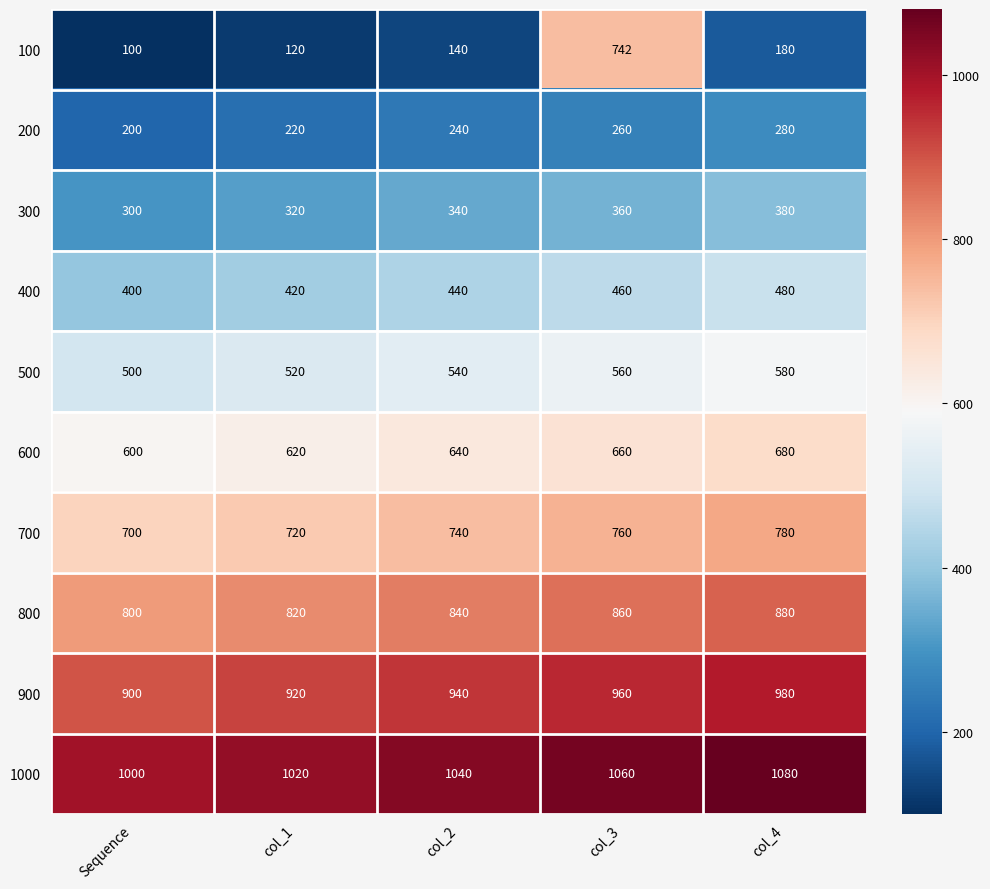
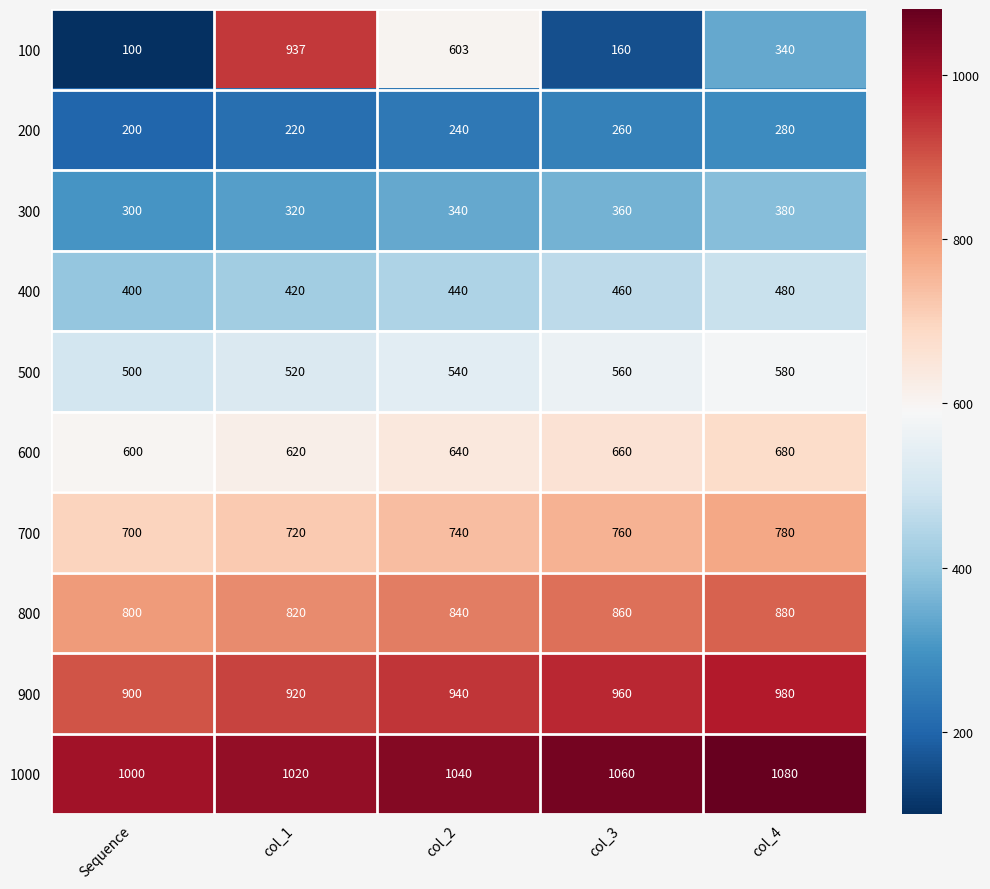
  {
    "100": {
      "Sequence": 100,
-     "col_1": 120,
-     "col_2": 140,
-     "col_3": 742,
-     "col_4": 180
+     "col_1": 937,
+     "col_2": 603,
+     "col_3": 160,
+     "col_4": 340
    },
    "200": {
      "Sequence": 200,
      "col_1": 220,
      "col_2": 240,
      "col_3": 260,
      "col_4": 280
    },
    "300": {
      "Sequence": 300,
      "col_1": 320,
      "col_2": 340,
      "col_3": 360,
      "col_4": 380
    },
    "400": {
      "Sequence": 400,
      "col_1": 420,
      "col_2": 440,
      "col_3": 460,
      "col_4": 480
    },
    "500": {
      "Sequence": 500,
      "col_1": 520,
      "col_2": 540,
      "col_3": 560,
      "col_4": 580
    },
    "600": {
      "Sequence": 600,
      "col_1": 620,
      "col_2": 640,
      "col_3": 660,
      "col_4": 680
    },
    "700": {
      "Sequence": 700,
      "col_1": 720,
      "col_2": 740,
      "col_3": 760,
      "col_4": 780
    },
    "800": {
      "Sequence": 800,
      "col_1": 820,
      "col_2": 840,
      "col_3": 860,
      "col_4": 880
    },
    "900": {
      "Sequence": 900,
      "col_1": 920,
      "col_2": 940,
      "col_3": 960,
      "col_4": 980
    },
    "1000": {
      "Sequence": 1000,
      "col_1": 1020,
      "col_2": 1040,
      "col_3": 1060,
      "col_4": 1080
    }
  }
